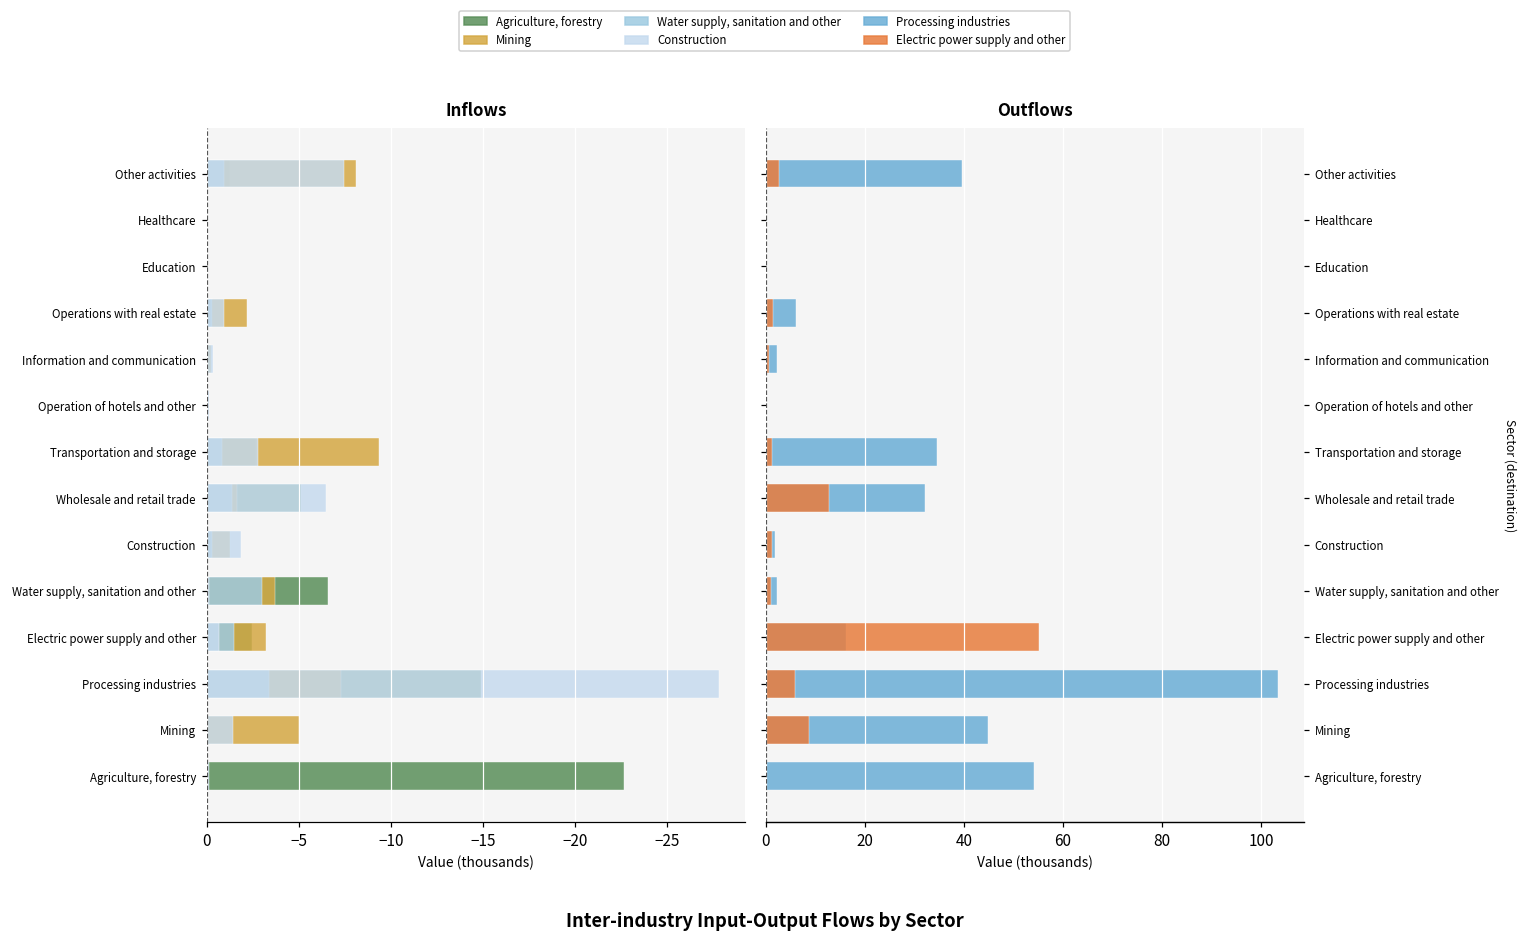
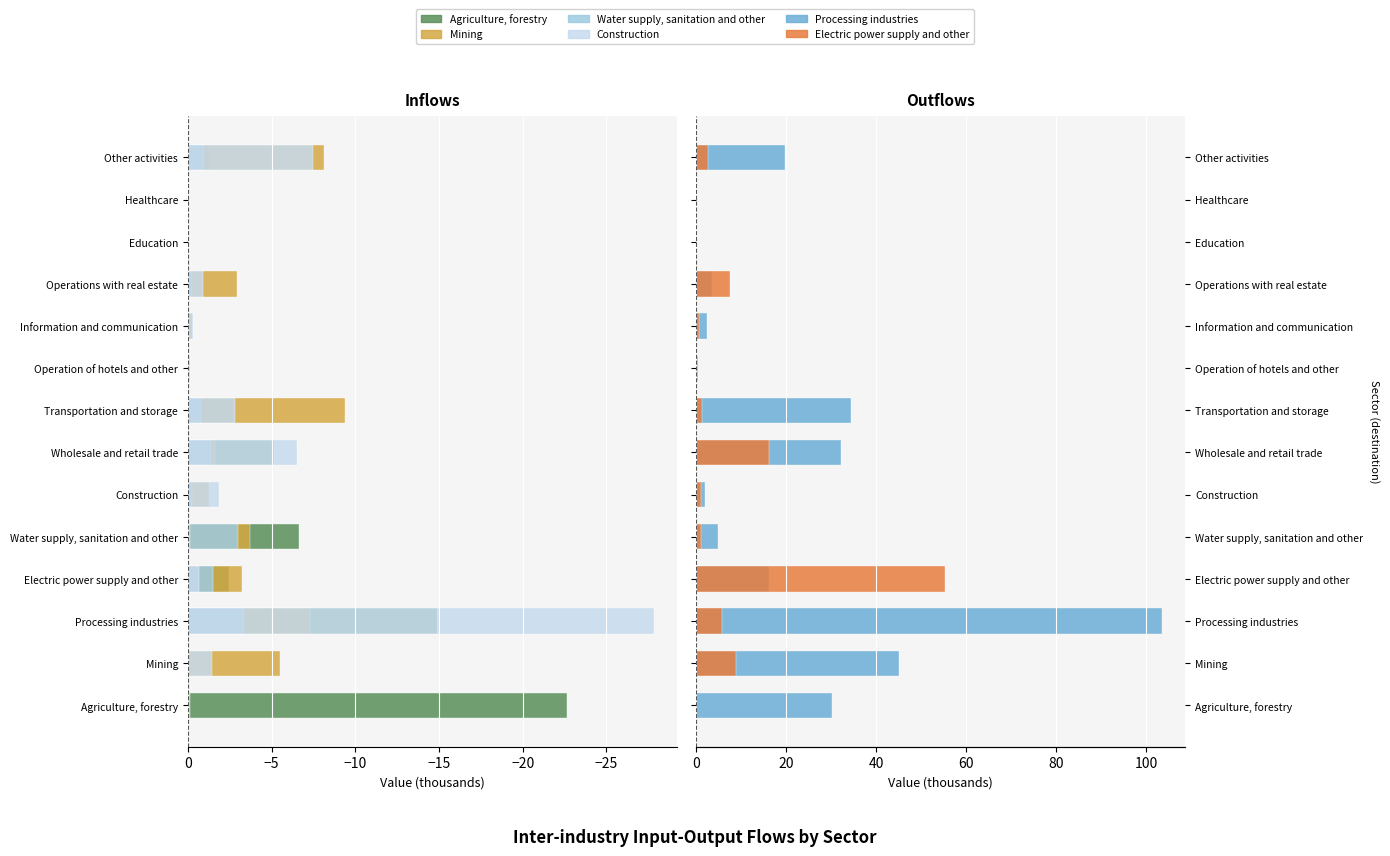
  {
    "Inflows": {
      "Agriculture, forestry": {
        "Water supply, sanitation and other": -6.6,
        "Agriculture, forestry": -22.7
      },
      "Mining": {
        "Other activities": -8.1,
-       "Operations with real estate": -2.2,
+       "Operations with real estate": -2.9,
        "Information and communication": -0.2,
        "Transportation and storage": -9.4,
        "Electric power supply and other": -3.2,
-       "Mining": -5.0
+       "Mining": -5.5
      }
    },
    "Outflows": {
      "Processing industries": {
-       "Other activities": 40,
-       "Operations with real estate": 6,
+       "Other activities": 20,
+       "Operations with real estate": 4,
        "Information and communication": 2,
        "Transportation and storage": 34,
        "Wholesale and retail trade": 32,
        "Construction": 2,
-       "Water supply, sanitation and other": 2,
+       "Water supply, sanitation and other": 5,
        "Processing industries": 103,
        "Mining": 45,
-       "Agriculture, forestry": 54
+       "Agriculture, forestry": 30
      },
      "Electric power supply and other": {
-       "Operations with real estate": 1,
-       "Wholesale and retail trade": 13,
+       "Operations with real estate": 7,
+       "Wholesale and retail trade": 16,
        "Electric power supply and other": 55
      }
    }
  }
